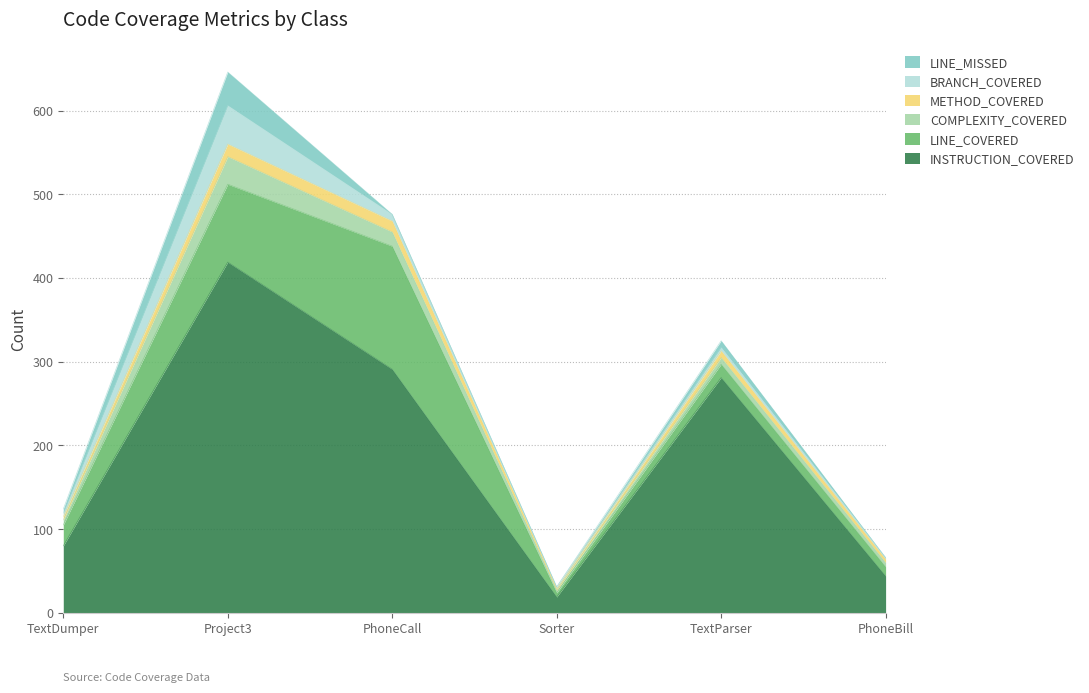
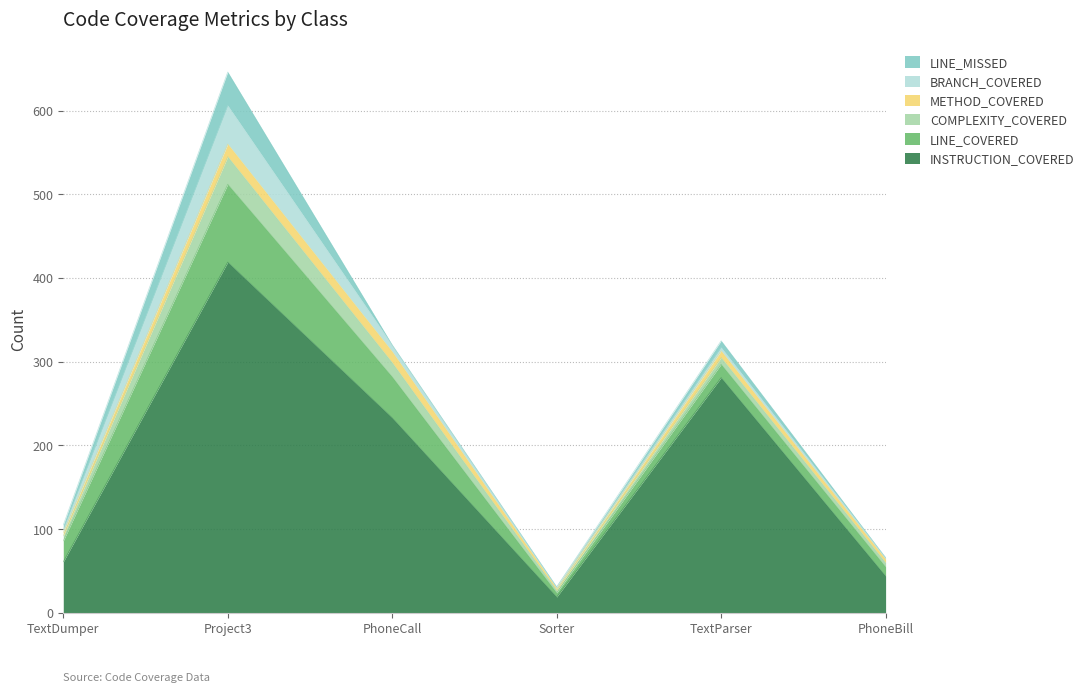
  {
    "INSTRUCTION_COVERED": {
-     "TextDumper": 80,
+     "TextDumper": 60,
      "Project3": 420,
-     "PhoneCall": 290,
+     "PhoneCall": 230,
      "Sorter": 20,
      "TextParser": 280,
      "PhoneBill": 40
    },
    "LINE_COVERED": {
      "TextDumper": 30,
      "Project3": 90,
-     "PhoneCall": 150,
+     "PhoneCall": 50,
      "TextParser": 20,
      "PhoneBill": 10
    },
    "METHOD_COVERED": {
      "TextDumper": 0,
      "Project3": 20,
      "PhoneCall": 10,
      "TextParser": 10
    }
  }
